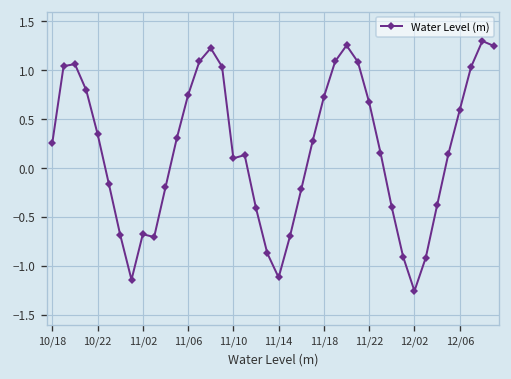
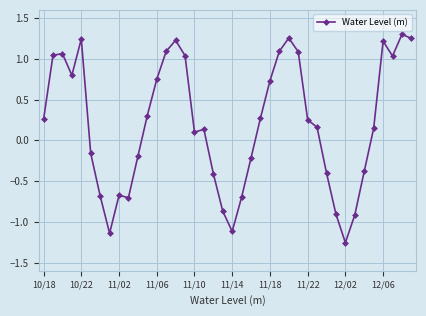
  {
    "10/18": 0.3,
-   "10/22": 0.4,
+   "10/22": 1.2,
    "11/02": -0.7,
    "11/06": 0.7,
    "11/10": 0.1,
    "11/14": -1.1,
    "11/18": 0.7,
-   "11/22": 0.7,
+   "11/22": 0.3,
    "12/02": -1.3,
-   "12/06": 0.6
+   "12/06": 1.2
  }
